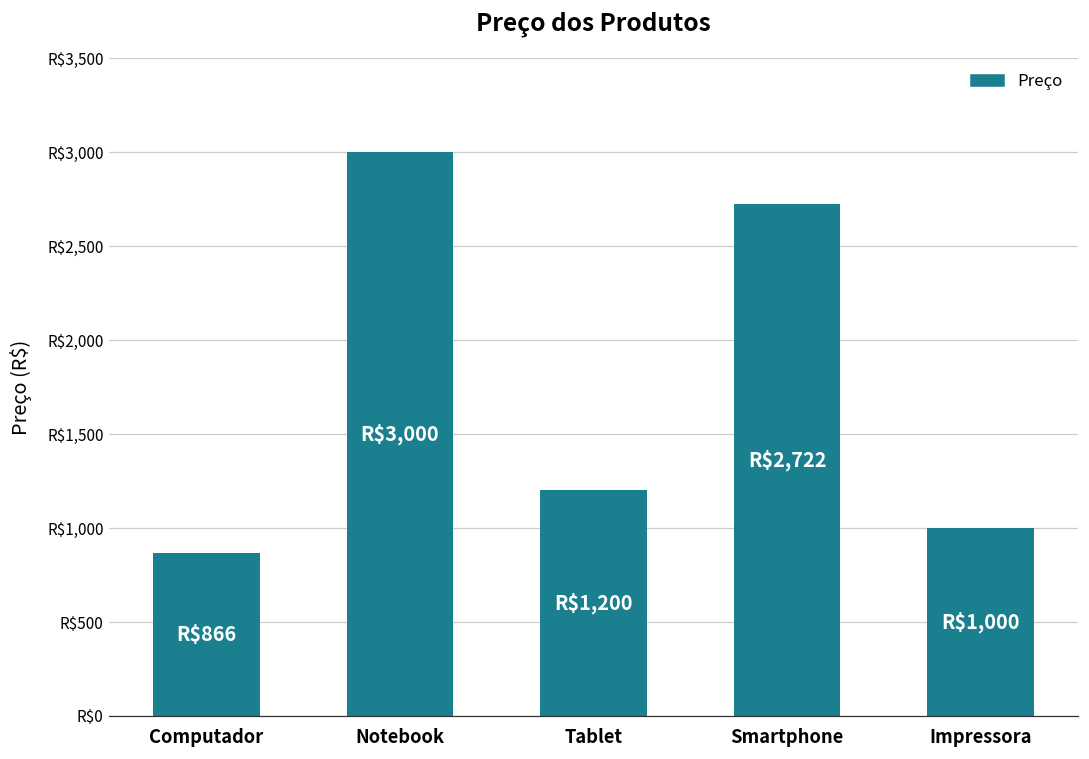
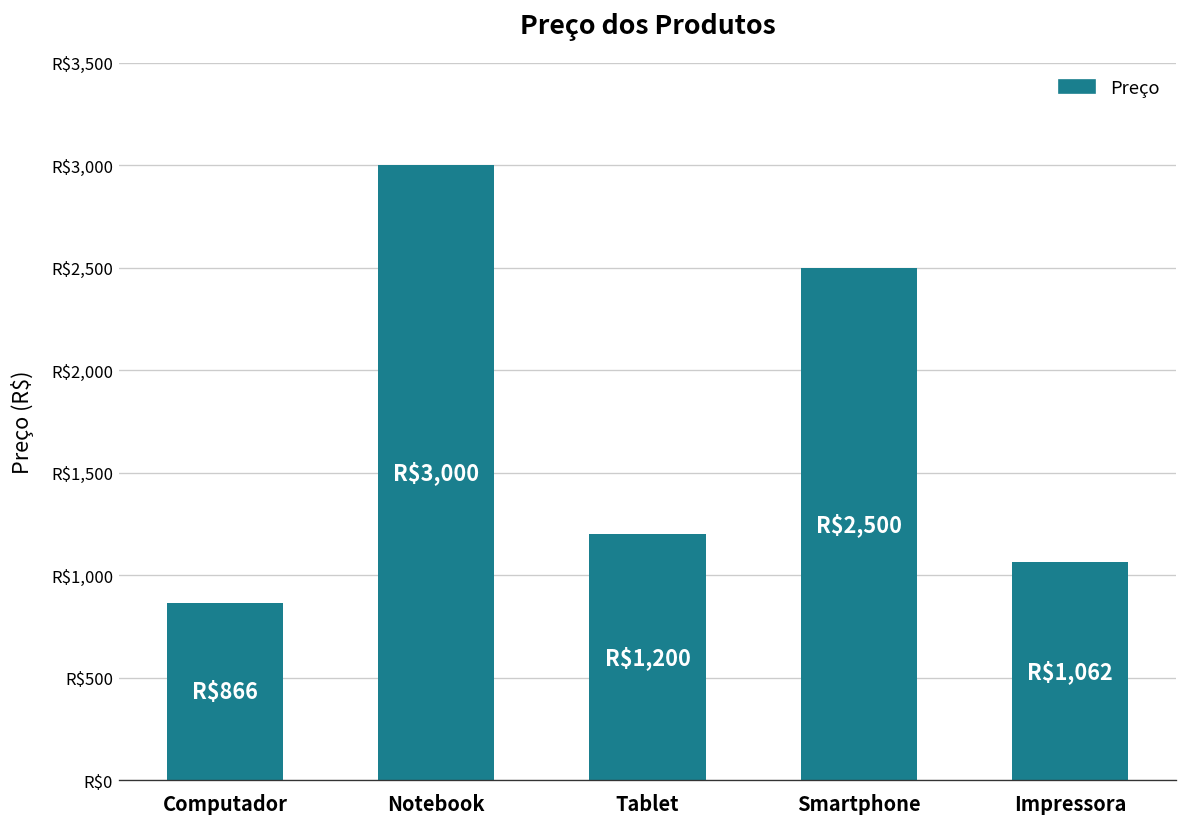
  {
    "Computador": "$866",
    "Notebook": "$3,000",
    "Tablet": "$1,200",
-   "Smartphone": "$2,722",
-   "Impressora": "$1,000"
+   "Smartphone": "$2,500",
+   "Impressora": "$1,062"
  }
